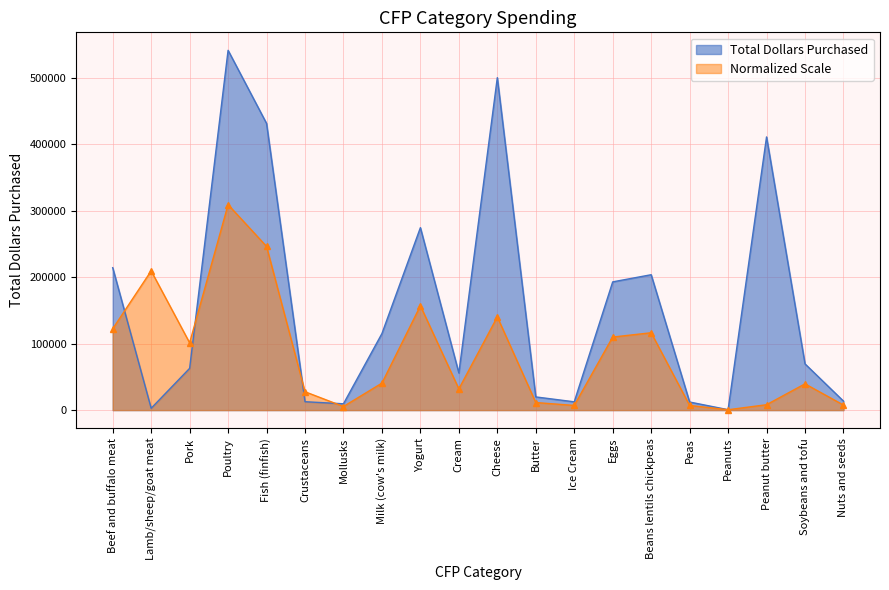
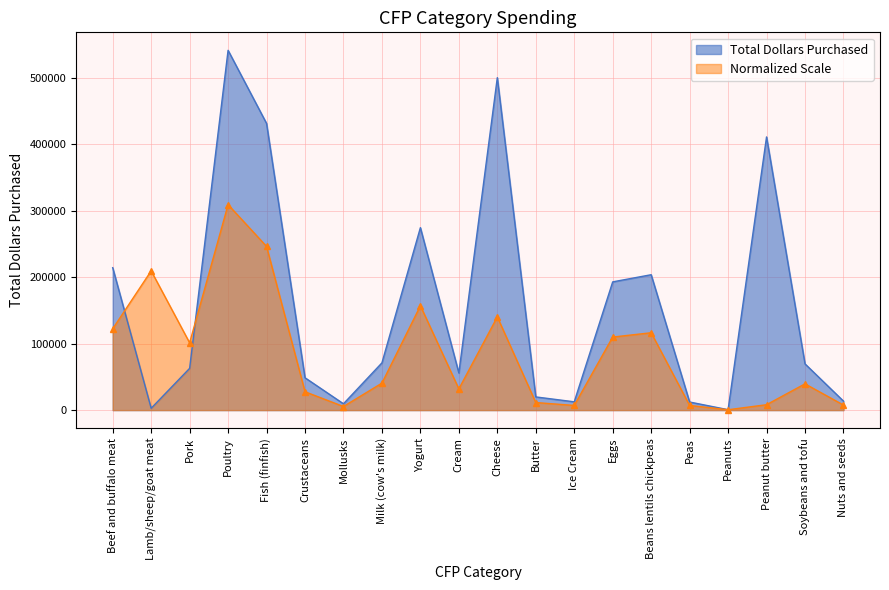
  {
    "Total Dollars Purchased": {
      "Beef and buffalo meat": 210000,
      "Lamb/sheep/goat meat": 0,
      "Pork": 60000,
      "Poultry": 540000,
      "Fish (finfish)": 430000,
-     "Crustaceans": 10000,
+     "Crustaceans": 50000,
      "Mollusks": 10000,
-     "Milk (cow's milk)": 120000,
+     "Milk (cow's milk)": 70000,
      "Yogurt": 270000,
      "Cream": 60000,
      "Cheese": 500000,
      "Butter": 20000,
      "Ice Cream": 10000,
      "Eggs": 190000,
      "Beans lentils chickpeas": 200000,
      "Peas": 10000,
      "Peanut butter": 410000,
      "Soybeans and tofu": 70000,
      "Nuts and seeds": 10000
    },
    "Normalized Scale": {
      "Beef and buffalo meat": 120000,
      "Lamb/sheep/goat meat": 210000,
      "Pork": 100000,
      "Poultry": 310000,
      "Fish (finfish)": 250000,
      "Crustaceans": 30000,
      "Mollusks": 10000,
      "Milk (cow's milk)": 40000,
      "Yogurt": 160000,
      "Cream": 30000,
      "Cheese": 140000,
      "Butter": 10000,
      "Ice Cream": 10000,
      "Eggs": 110000,
      "Beans lentils chickpeas": 120000,
      "Peas": 10000,
      "Peanut butter": 10000,
      "Soybeans and tofu": 40000,
      "Nuts and seeds": 10000
    }
  }
